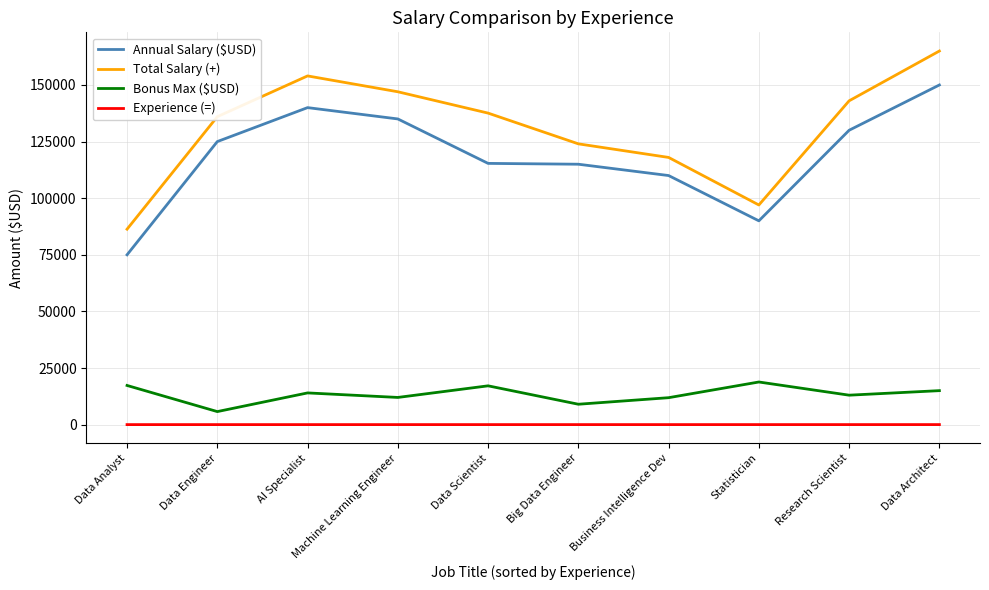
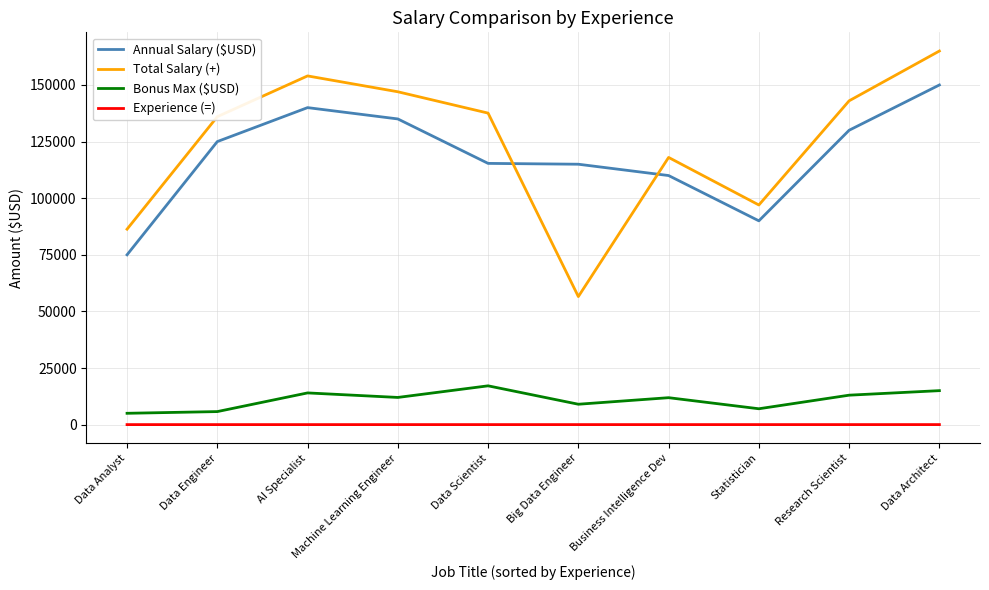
  {
    "Annual Salary ($USD)": {
      "Data Analyst": 75000,
      "Data Engineer": 125000,
      "AI Specialist": 140000,
      "Machine Learning Engineer": 135000,
      "Data Scientist": 115000,
      "Big Data Engineer": 115000,
      "Business Intelligence Dev": 110000,
      "Statistician": 90000,
      "Research Scientist": 130000,
      "Data Architect": 150000
    },
    "Total Salary (+)": {
      "Data Analyst": 86000,
      "AI Specialist": 154000,
      "Machine Learning Engineer": 147000,
      "Data Scientist": 138000,
-     "Big Data Engineer": 124000,
+     "Big Data Engineer": 57000,
      "Business Intelligence Dev": 118000,
      "Statistician": 97000,
      "Research Scientist": 143000,
      "Data Architect": 165000
    },
    "Bonus Max ($USD)": {
-     "Data Analyst": 17000,
+     "Data Analyst": 5000,
      "Data Engineer": 6000,
      "AI Specialist": 14000,
      "Machine Learning Engineer": 12000,
      "Data Scientist": 17000,
      "Big Data Engineer": 9000,
      "Business Intelligence Dev": 12000,
-     "Statistician": 19000,
+     "Statistician": 7000,
      "Research Scientist": 13000,
      "Data Architect": 15000
    },
    "Experience (=)": {
      "Data Analyst": 0,
      "Data Engineer": 0,
      "AI Specialist": 0,
      "Machine Learning Engineer": 0,
      "Data Scientist": 0,
      "Big Data Engineer": 0,
      "Business Intelligence Dev": 0,
      "Statistician": 0,
      "Research Scientist": 0,
      "Data Architect": 0
    }
  }
